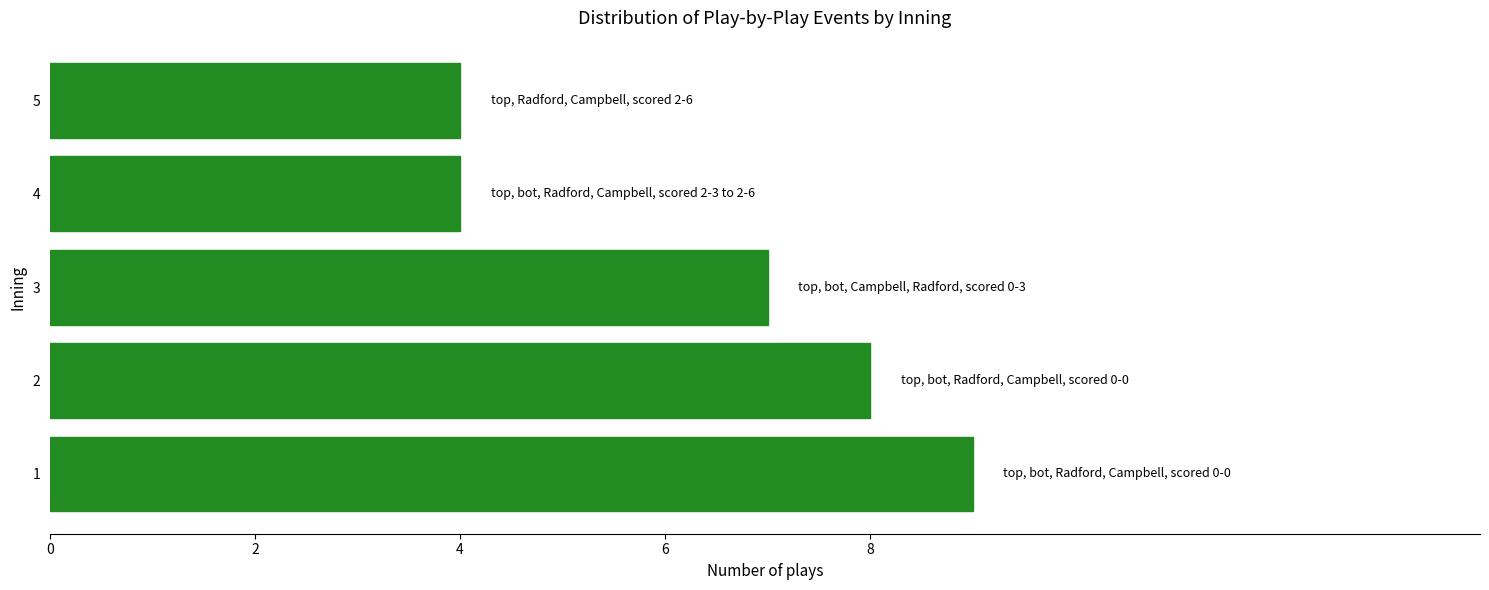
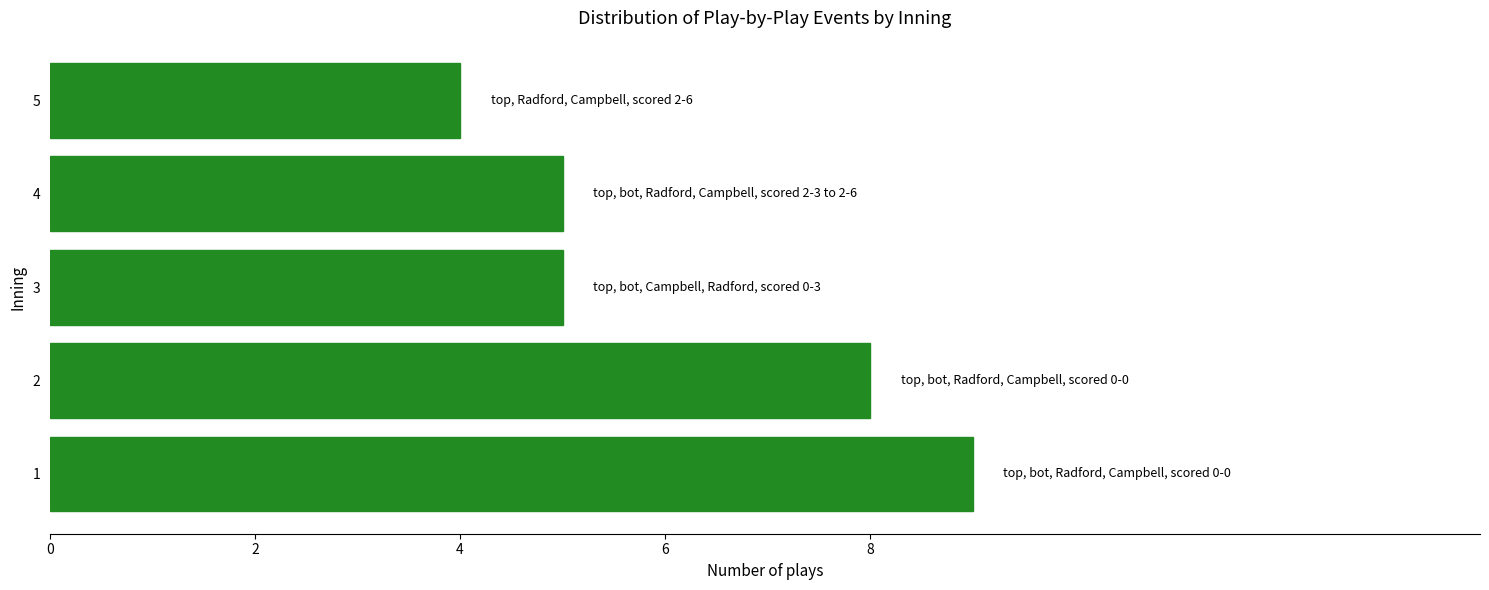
  {
    "5": 4,
-   "4": 4,
-   "3": 7,
+   "4": 5,
+   "3": 5,
    "2": 8,
    "1": 9
  }
